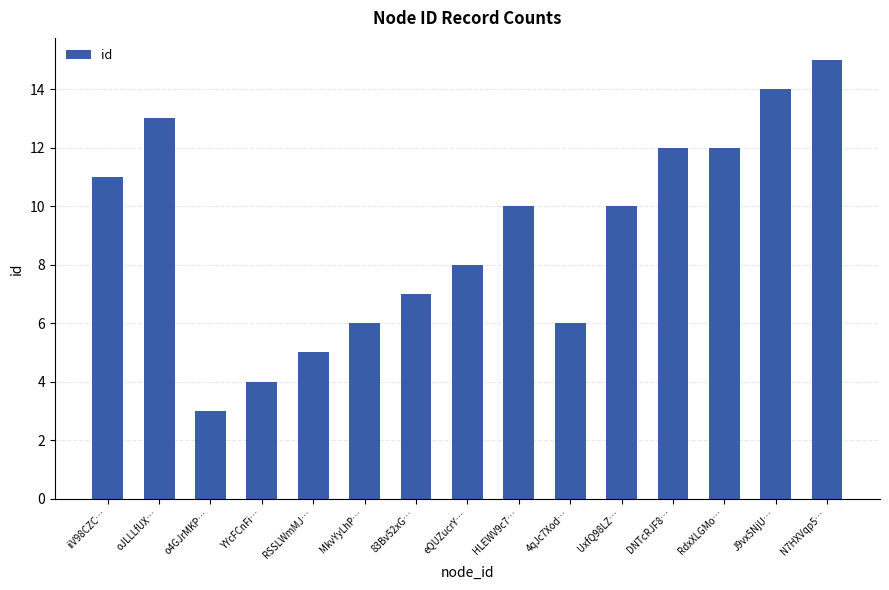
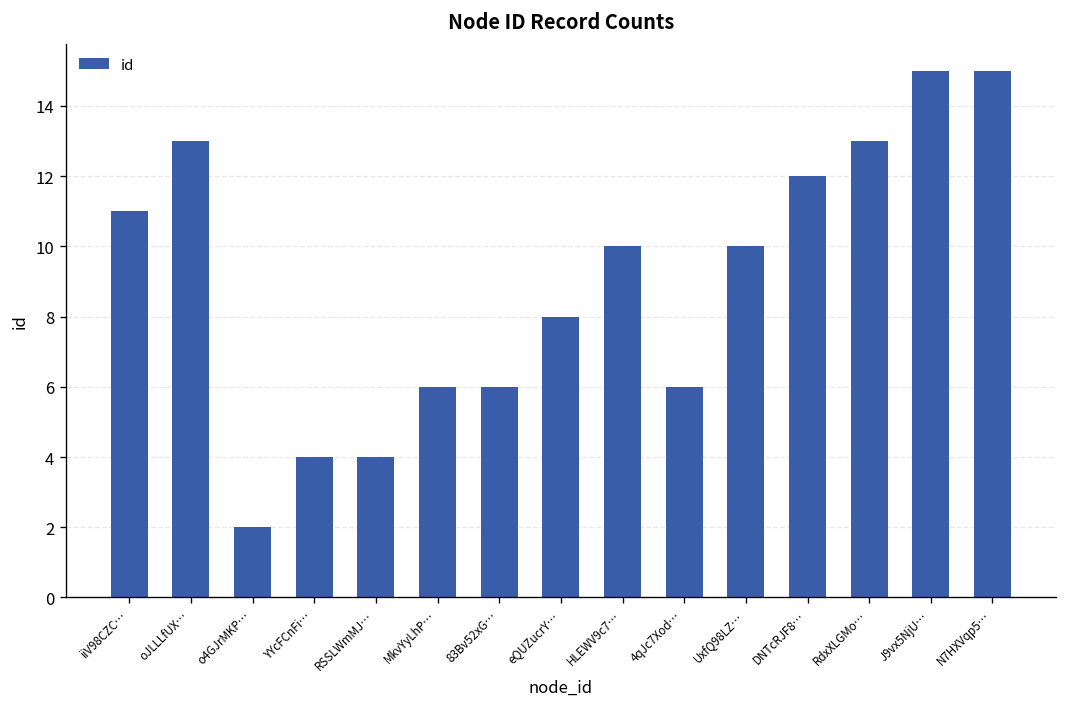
  {
    "iiV98CZC…": 11,
    "oJLLLfUX…": 13,
-   "o4GJrMKP…": 3,
+   "o4GJrMKP…": 2,
    "YYcFCnFi…": 4,
-   "RSSLWmMJ…": 5,
+   "RSSLWmMJ…": 4,
    "MkvYyLhP…": 6,
-   "83Bv52xG…": 7,
+   "83Bv52xG…": 6,
    "eQUZucrY…": 8,
    "HLEWV9c7…": 10,
    "4qJc7Xod…": 6,
    "UxfQ98LZ…": 10,
    "DNTcRJF8…": 12,
-   "RdxXLGMo…": 12,
-   "J9vx5NjU…": 14,
+   "RdxXLGMo…": 13,
+   "J9vx5NjU…": 15,
    "N7HXVqp5…": 15
  }
